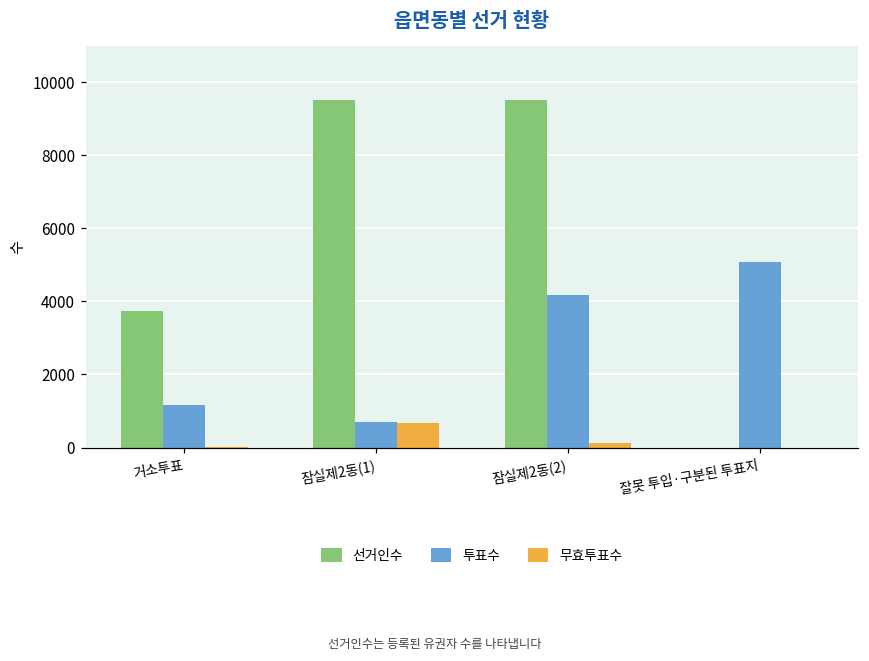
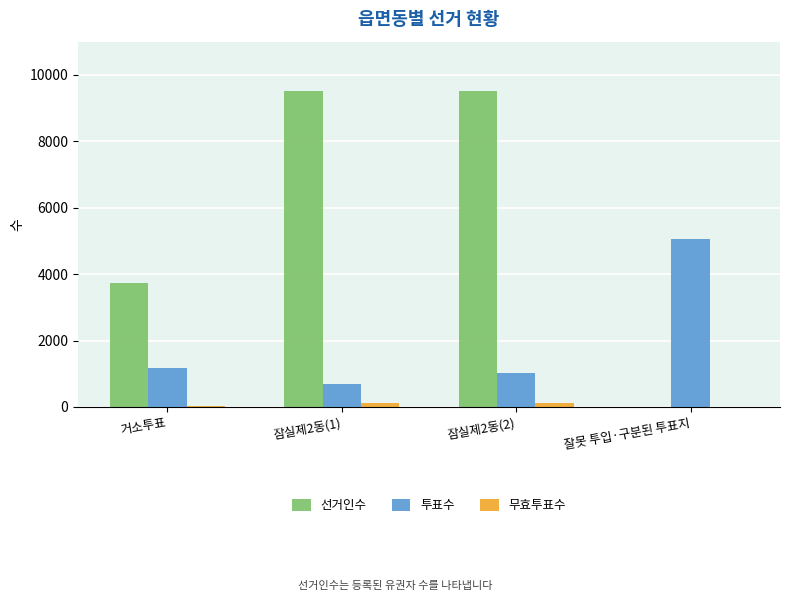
  {
    "선거인수": {
      "거소투표": 3700,
      "잠실제2동(1)": 9500,
      "잠실제2동(2)": 9500,
      "잘못 투입·구분된 투표지": 0
    },
    "투표수": {
      "거소투표": 1200,
      "잠실제2동(1)": 700,
-     "잠실제2동(2)": 4200,
+     "잠실제2동(2)": 1000,
      "잘못 투입·구분된 투표지": 5100
    },
    "무효투표수": {
-     "잠실제2동(1)": 700,
+     "잠실제2동(1)": 100,
      "잠실제2동(2)": 100,
      "잘못 투입·구분된 투표지": 0
    }
  }
